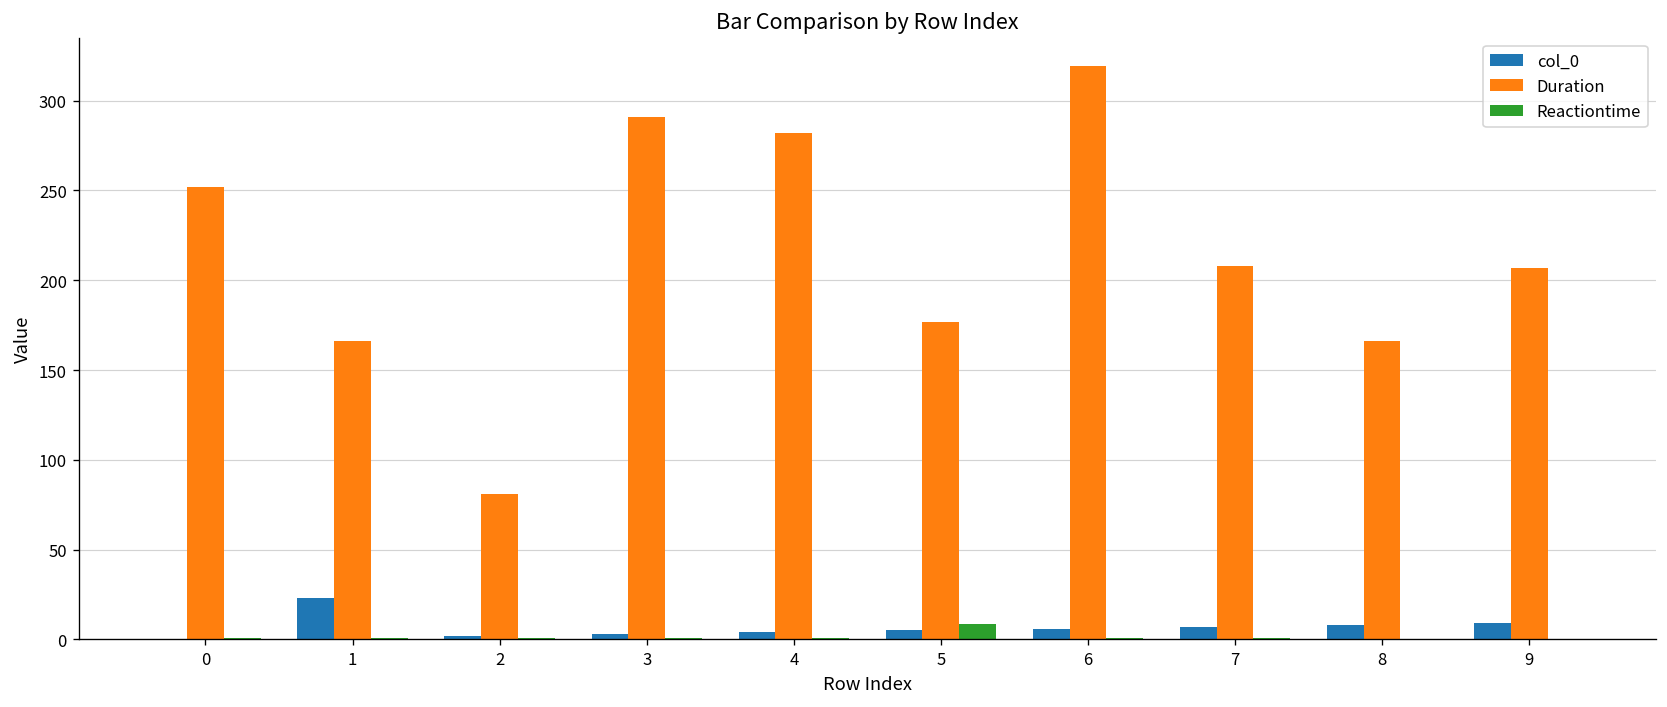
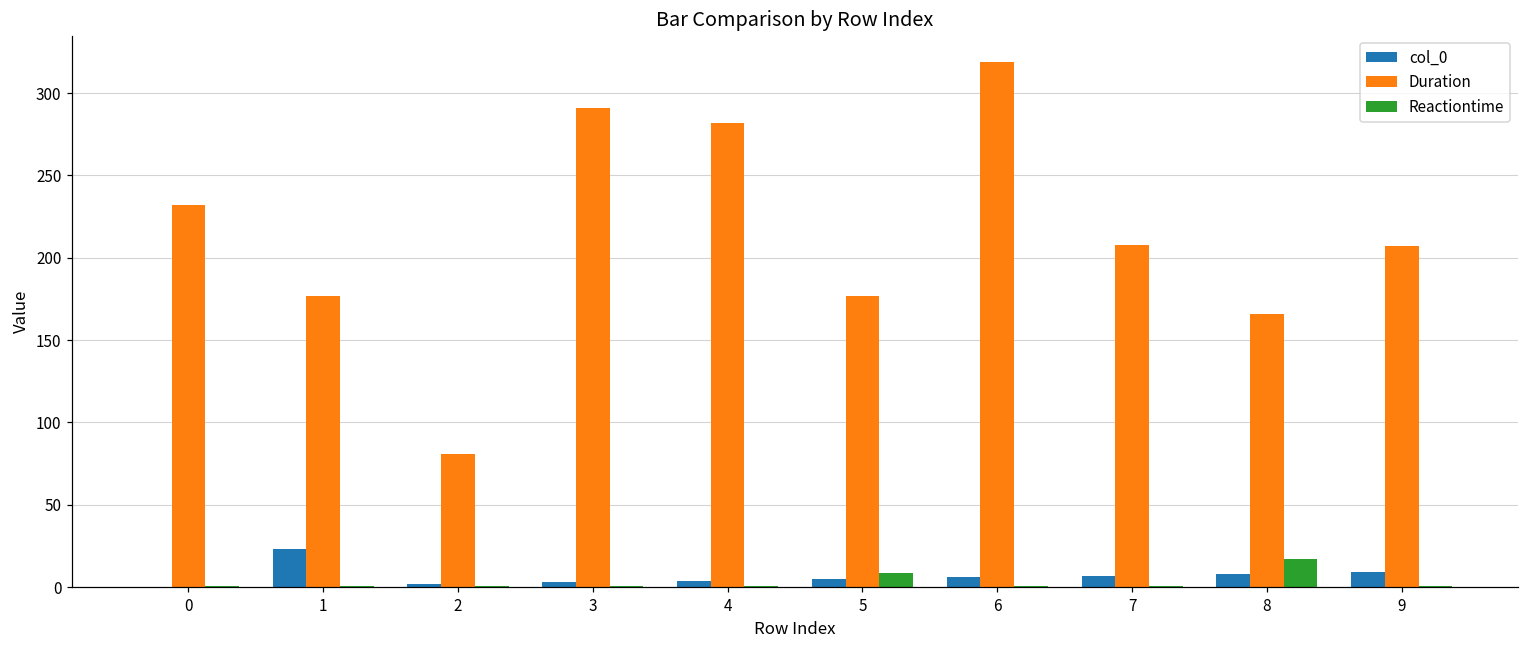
  {
    "col_0": {
      "0": 0,
      "1": 23,
      "2": 2,
      "3": 3,
      "4": 4,
      "5": 5,
      "6": 6,
      "7": 7,
      "8": 8,
      "9": 9
    },
    "Duration": {
-     "0": 252,
-     "1": 166,
+     "0": 232,
+     "1": 177,
      "2": 81,
      "3": 291,
      "4": 282,
      "5": 177,
      "6": 319,
      "7": 208,
      "8": 166,
      "9": 207
    },
    "Reactiontime": {
      "5": 8,
-     "8": 0
+     "8": 17
    }
  }
